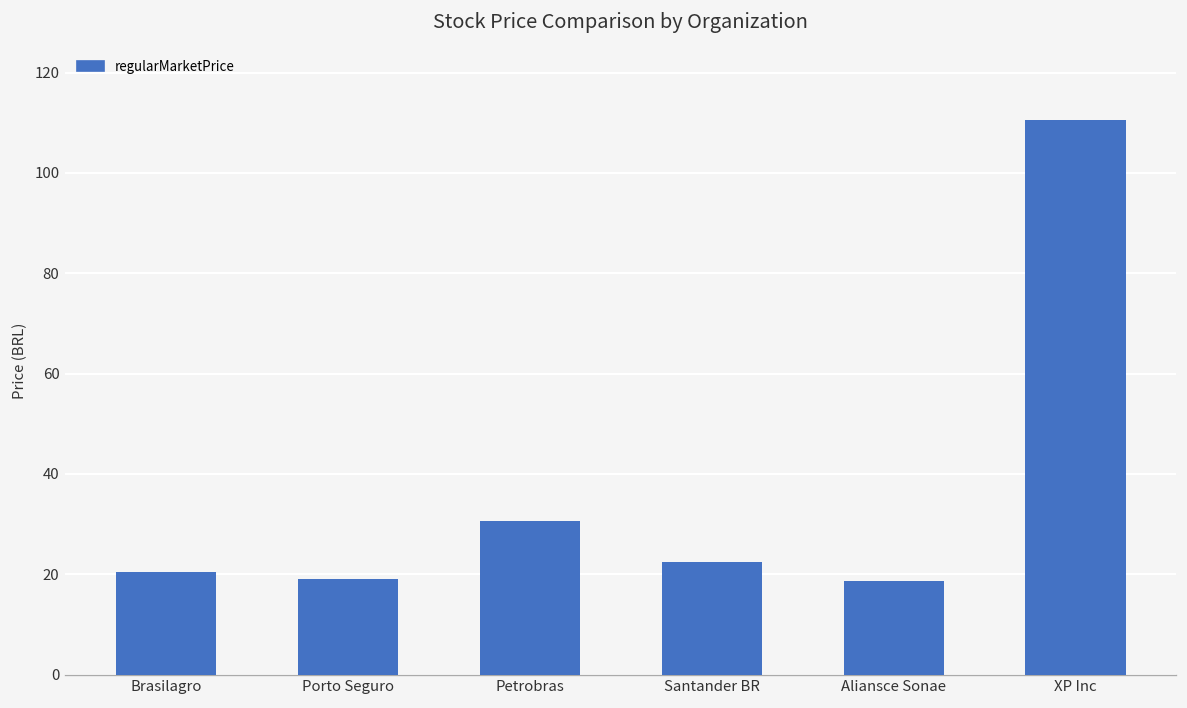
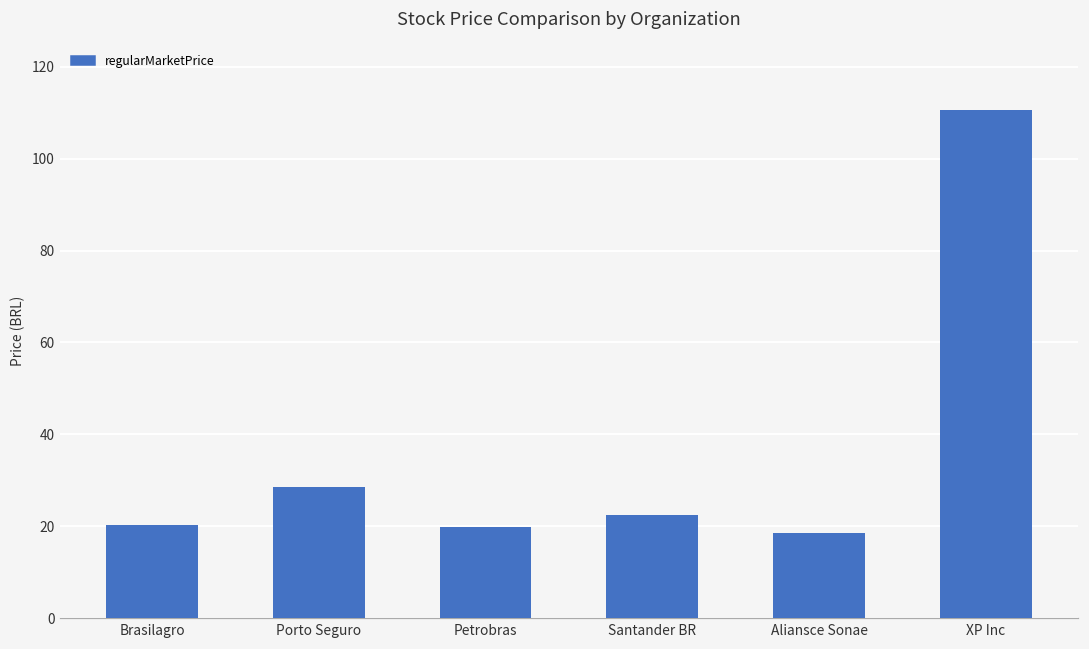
  {
    "Brasilagro": 20,
-   "Porto Seguro": 19,
-   "Petrobras": 31,
+   "Porto Seguro": 29,
+   "Petrobras": 20,
    "Santander BR": 22,
    "Aliansce Sonae": 19,
    "XP Inc": 111
  }
